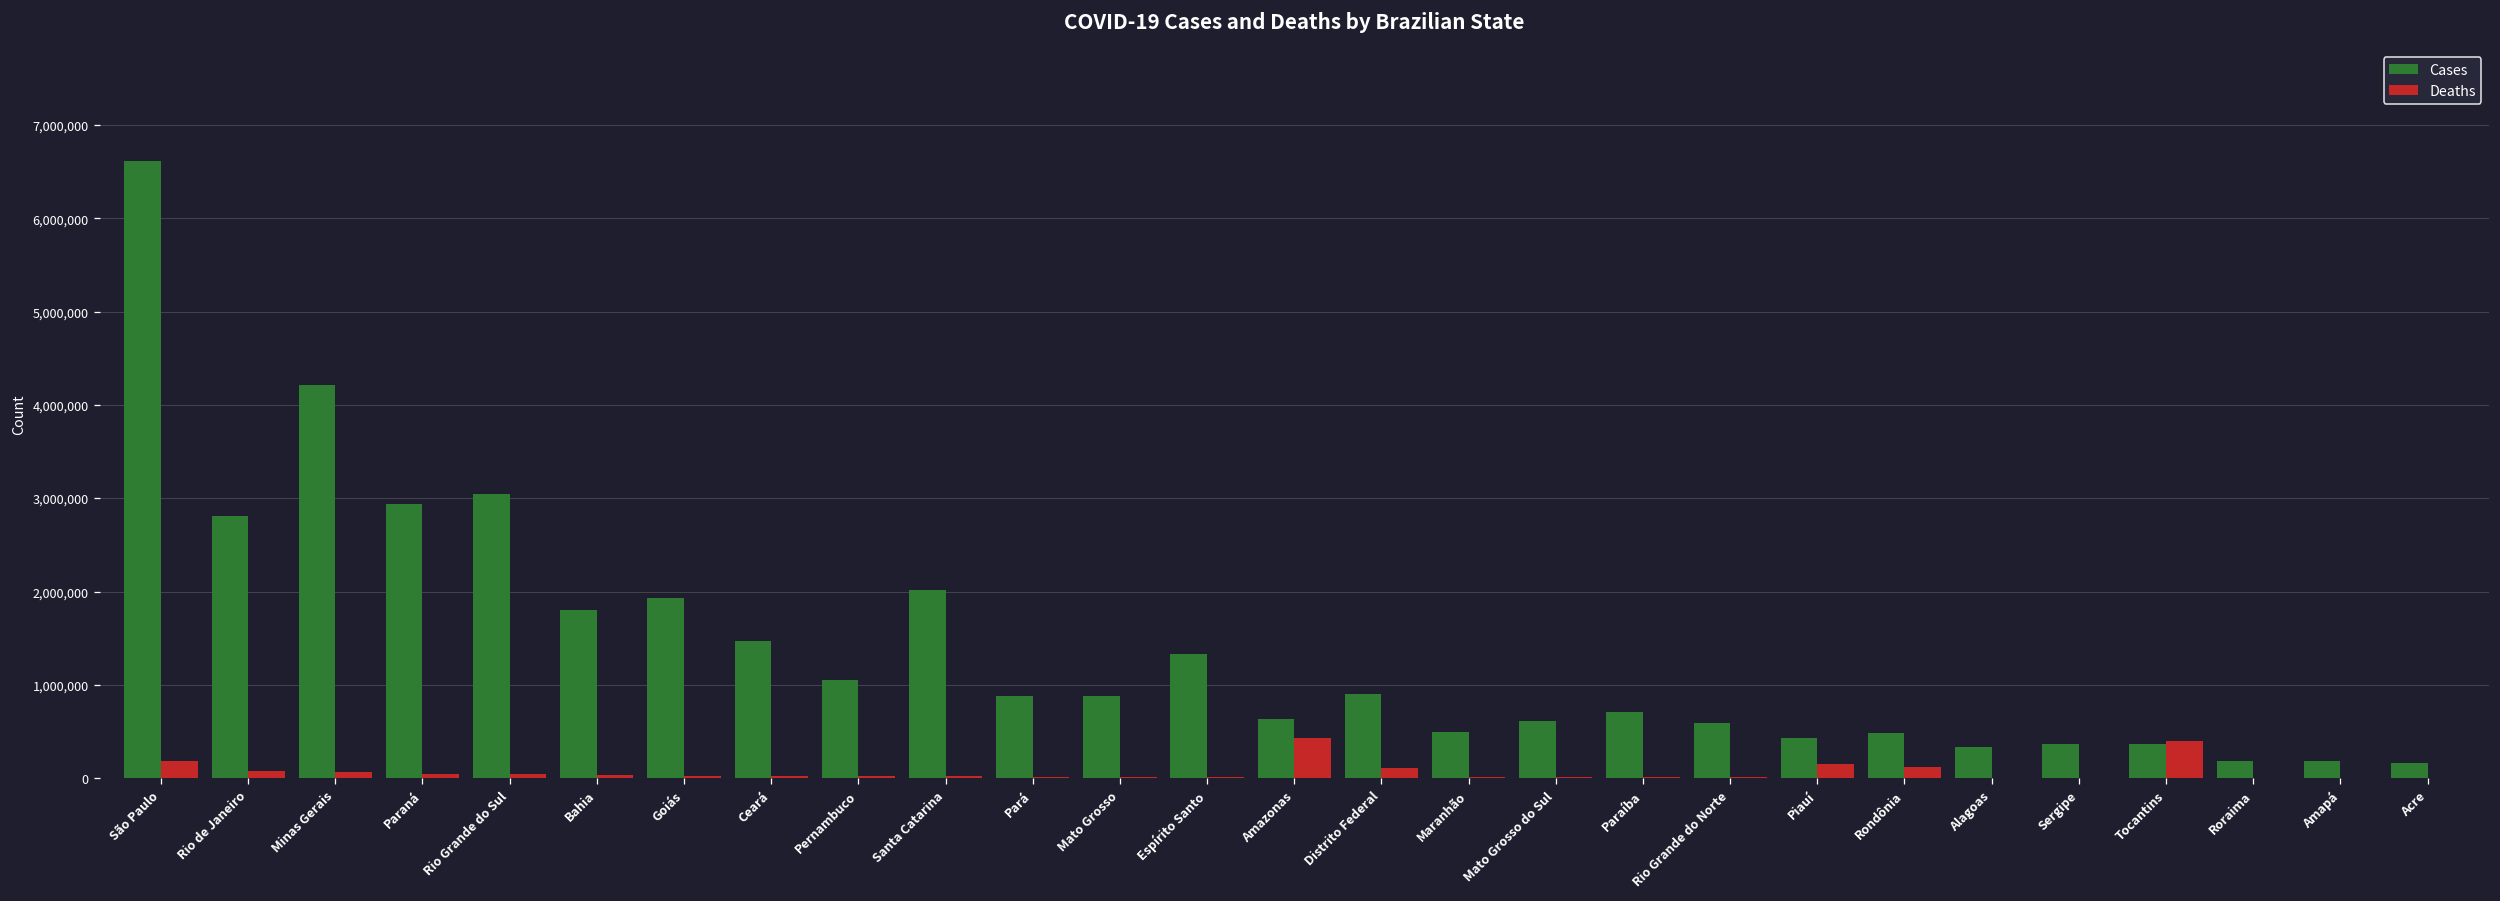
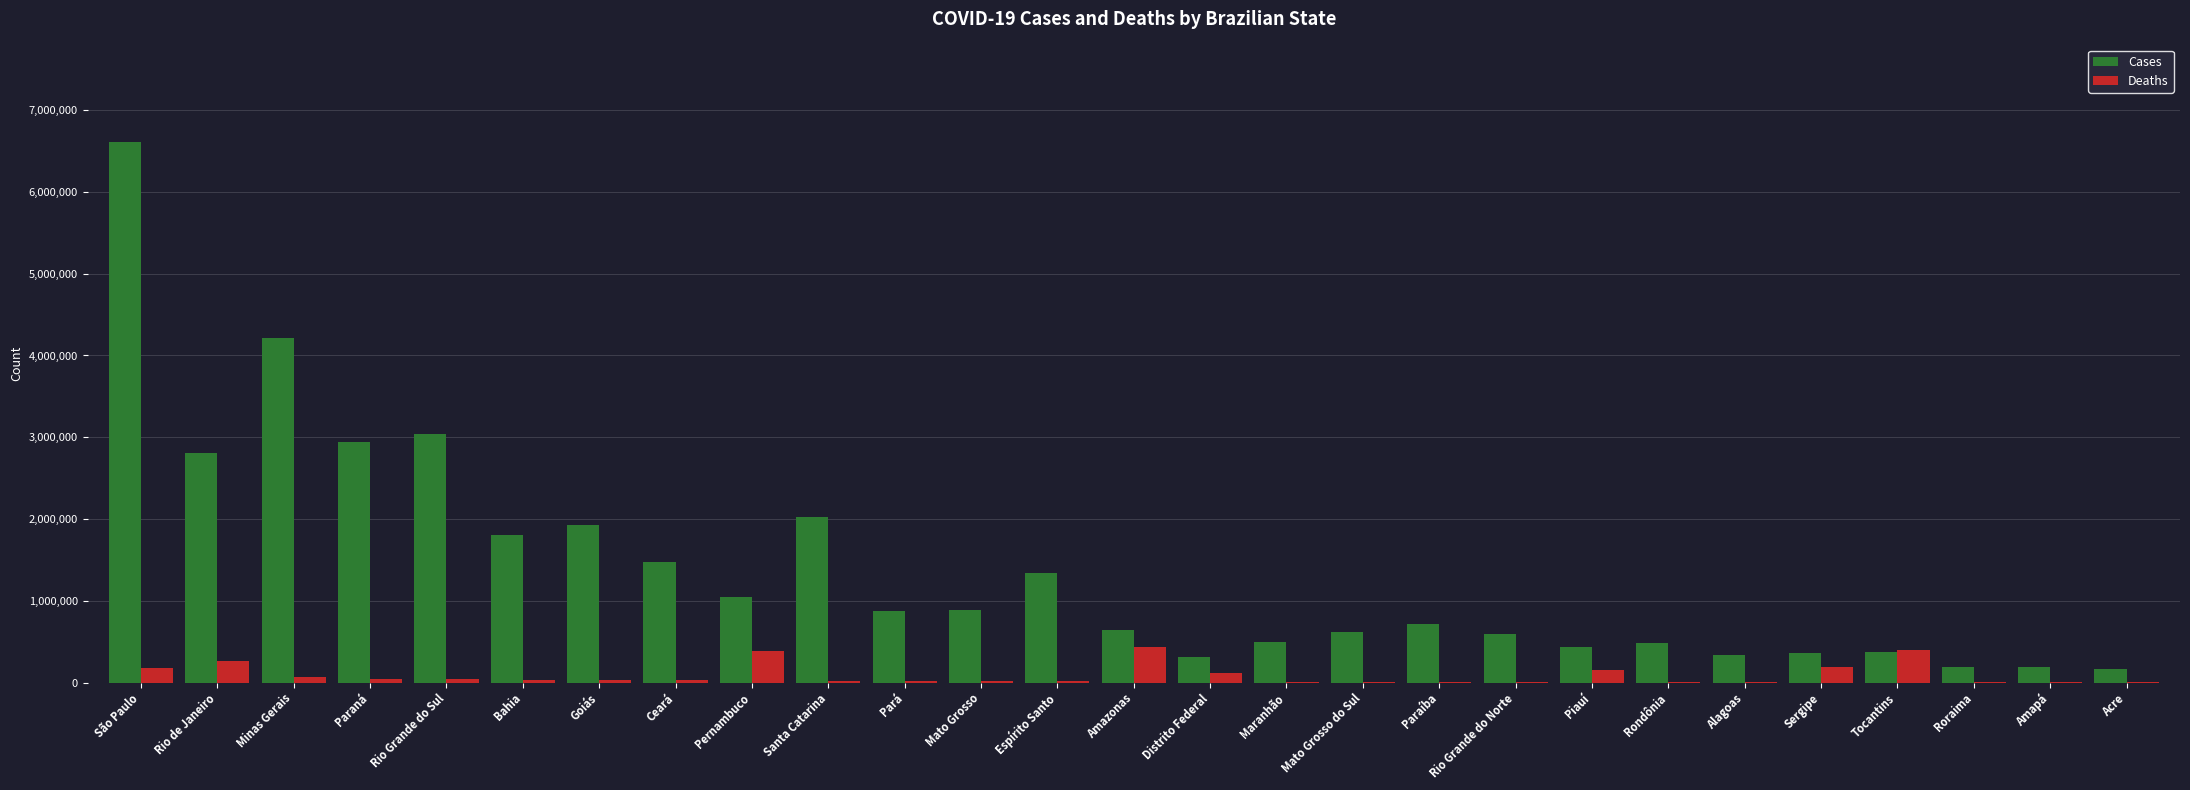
  {
    "Cases": {
      "São Paulo": "6,600,000",
      "Rio de Janeiro": "2,800,000",
      "Minas Gerais": "4,200,000",
      "Paraná": "2,900,000",
      "Rio Grande do Sul": "3,000,000",
      "Bahia": "1,800,000",
      "Goiás": "1,900,000",
      "Ceará": "1,500,000",
      "Pernambuco": "1,000,000",
      "Santa Catarina": "2,000,000",
      "Pará": "900,000",
      "Mato Grosso": "900,000",
      "Espírito Santo": "1,300,000",
      "Amazonas": "600,000",
-     "Distrito Federal": "900,000",
+     "Distrito Federal": "300,000",
      "Maranhão": "500,000",
      "Mato Grosso do Sul": "600,000",
      "Paraíba": "700,000",
      "Rio Grande do Norte": "600,000",
      "Piauí": "400,000",
      "Rondônia": "500,000",
      "Alagoas": "300,000",
      "Sergipe": "400,000",
      "Tocantins": "400,000",
      "Roraima": "200,000",
      "Amapá": "200,000",
      "Acre": "200,000"
    },
    "Deaths": {
      "São Paulo": "200,000",
-     "Rio de Janeiro": "100,000",
+     "Rio de Janeiro": "300,000",
      "Minas Gerais": "100,000",
      "Paraná": "0",
      "Rio Grande do Sul": "0",
      "Bahia": "0",
-     "Pernambuco": "0",
+     "Pernambuco": "400,000",
      "Amazonas": "400,000",
      "Distrito Federal": "100,000",
      "Piauí": "200,000",
-     "Rondônia": "100,000",
-     "Sergipe": "0",
+     "Rondônia": "0",
+     "Sergipe": "200,000",
      "Tocantins": "400,000"
    }
  }
